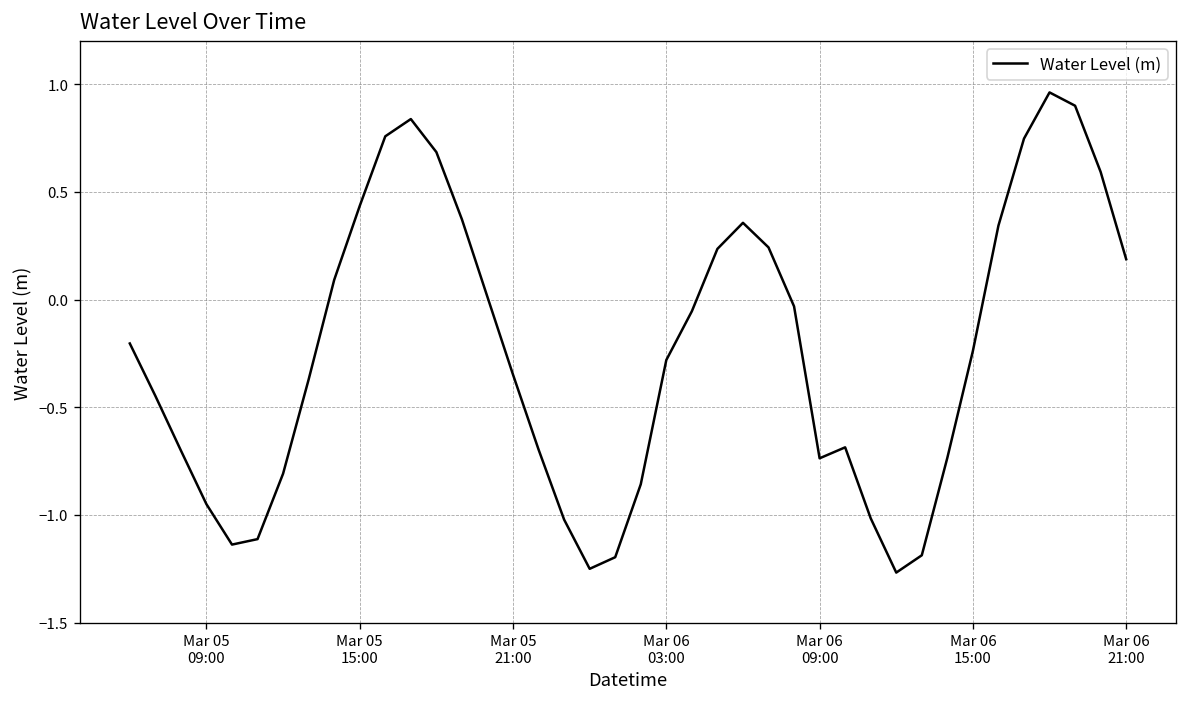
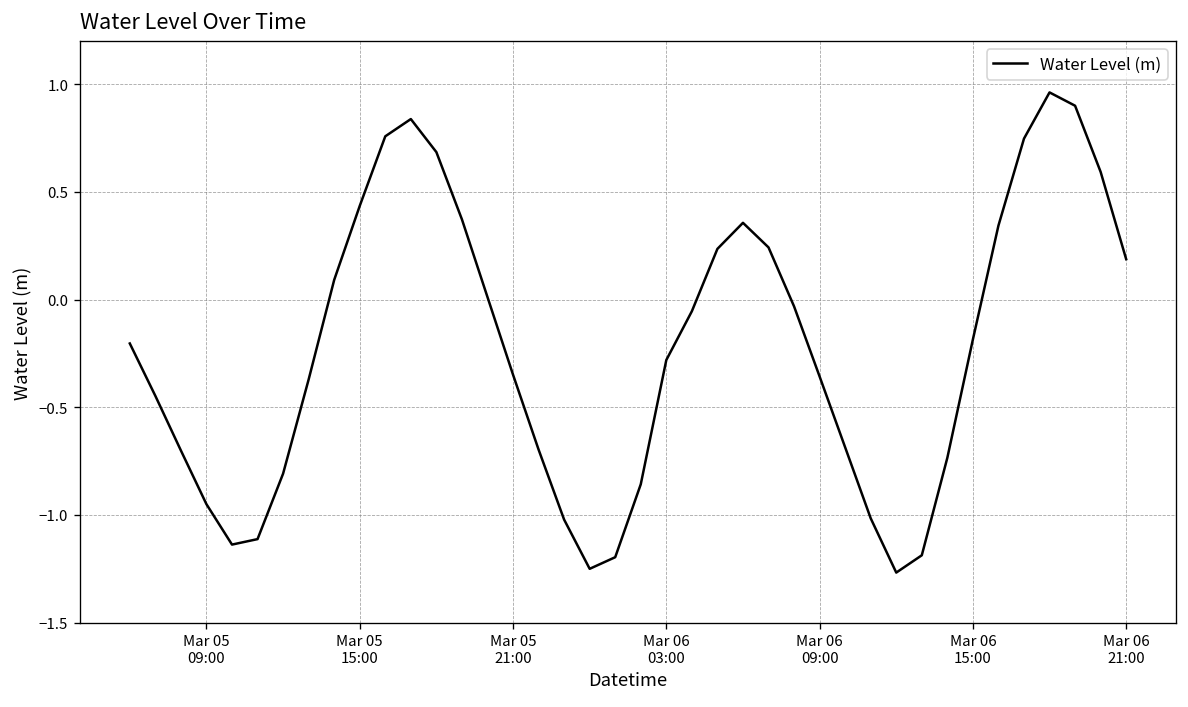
  {
    "Mar 05 09:00": -0.95,
    "Mar 05 15:00": 0.44,
    "Mar 05 21:00": -0.35,
    "Mar 06 03:00": -0.28,
-   "Mar 06 09:00": -0.74,
-   "Mar 06 15:00": -0.24,
+   "Mar 06 09:00": -0.36,
+   "Mar 06 15:00": -0.19,
    "Mar 06 21:00": 0.19
  }
